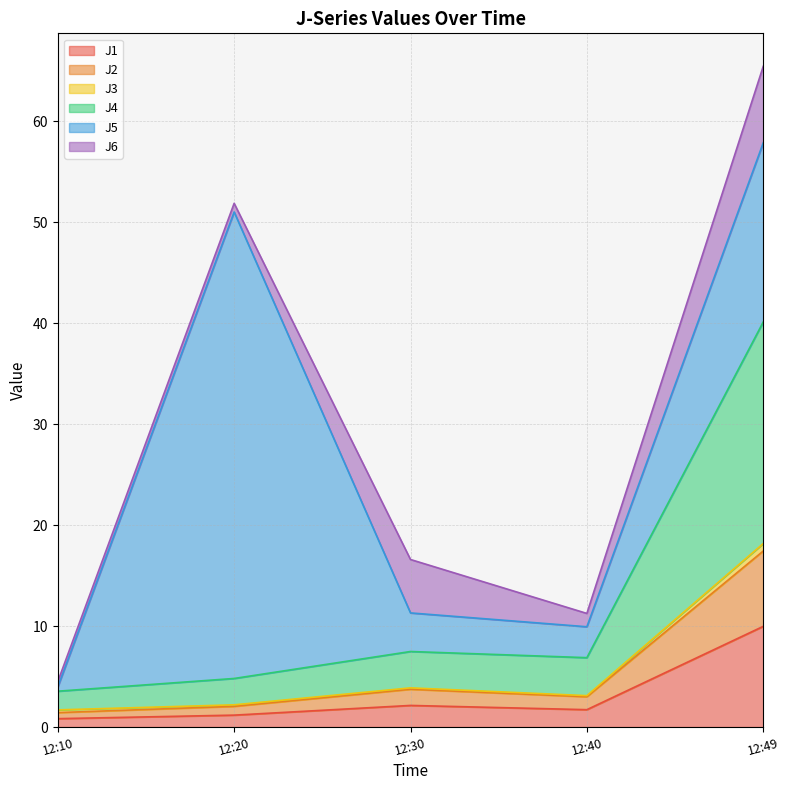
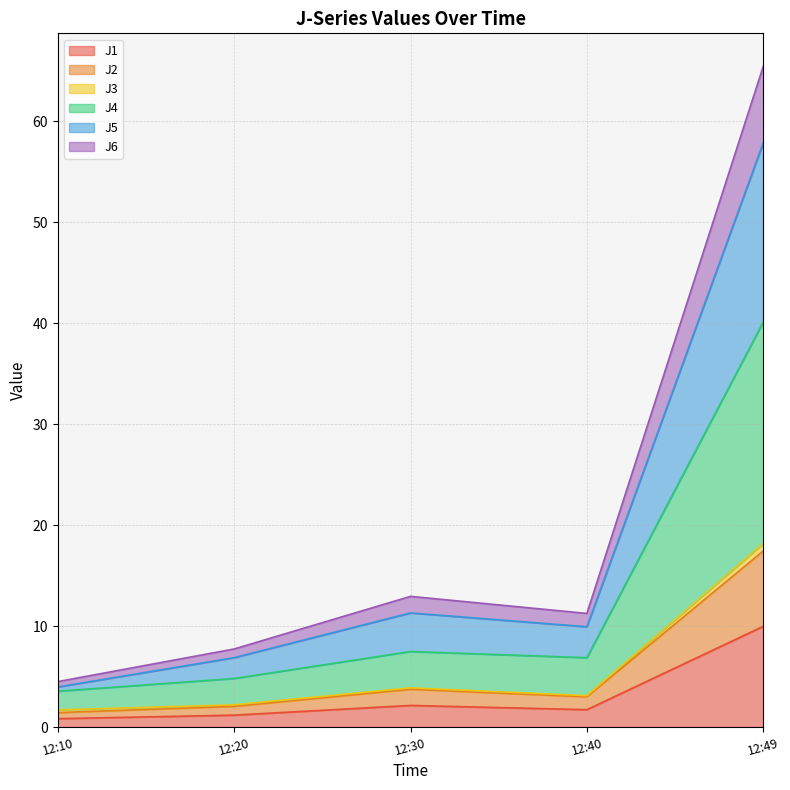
  {
    "J3": {
      "12:10": 0.3,
      "12:49": 0.7
    },
    "J4": {
      "12:10": 1.8,
      "12:20": 2.6,
      "12:30": 3.6,
      "12:40": 3.8,
      "12:49": 21.9
    },
    "J5": {
      "12:10": 0.4,
-     "12:20": 46.2,
+     "12:20": 2.1,
      "12:30": 3.8,
      "12:40": 3.1,
      "12:49": 17.7
    },
    "J6": {
      "12:10": 0.5,
      "12:20": 0.9,
-     "12:30": 5.3,
+     "12:30": 1.6,
      "12:40": 1.3,
      "12:49": 7.6
    }
  }
